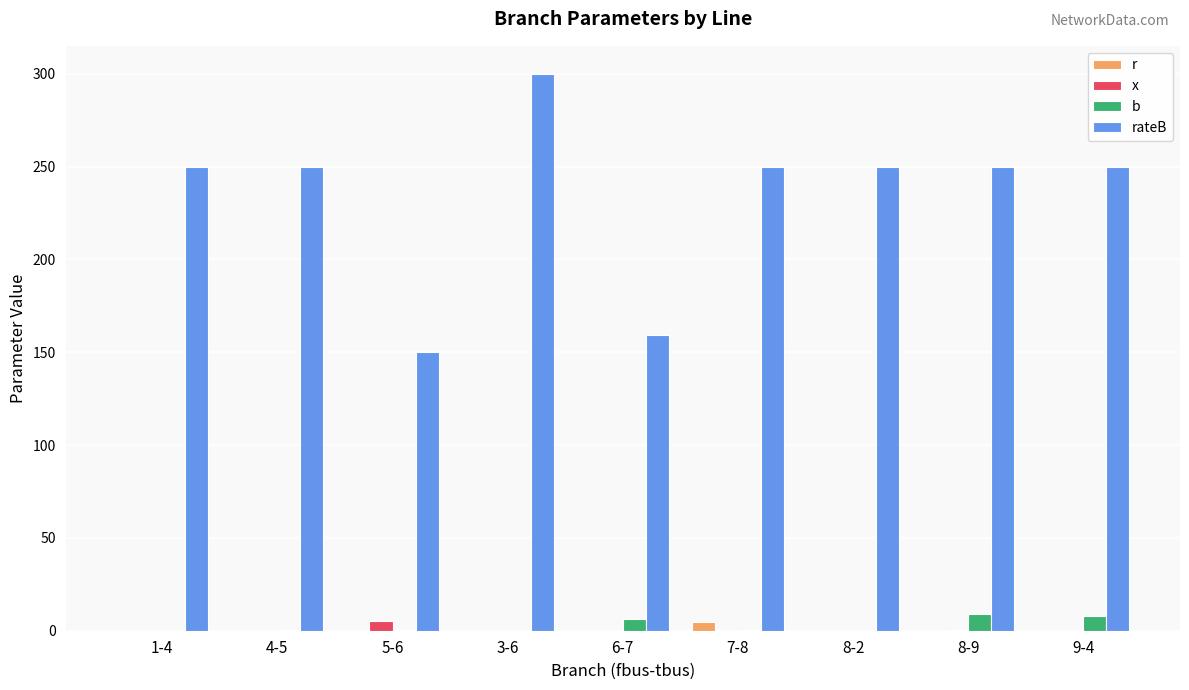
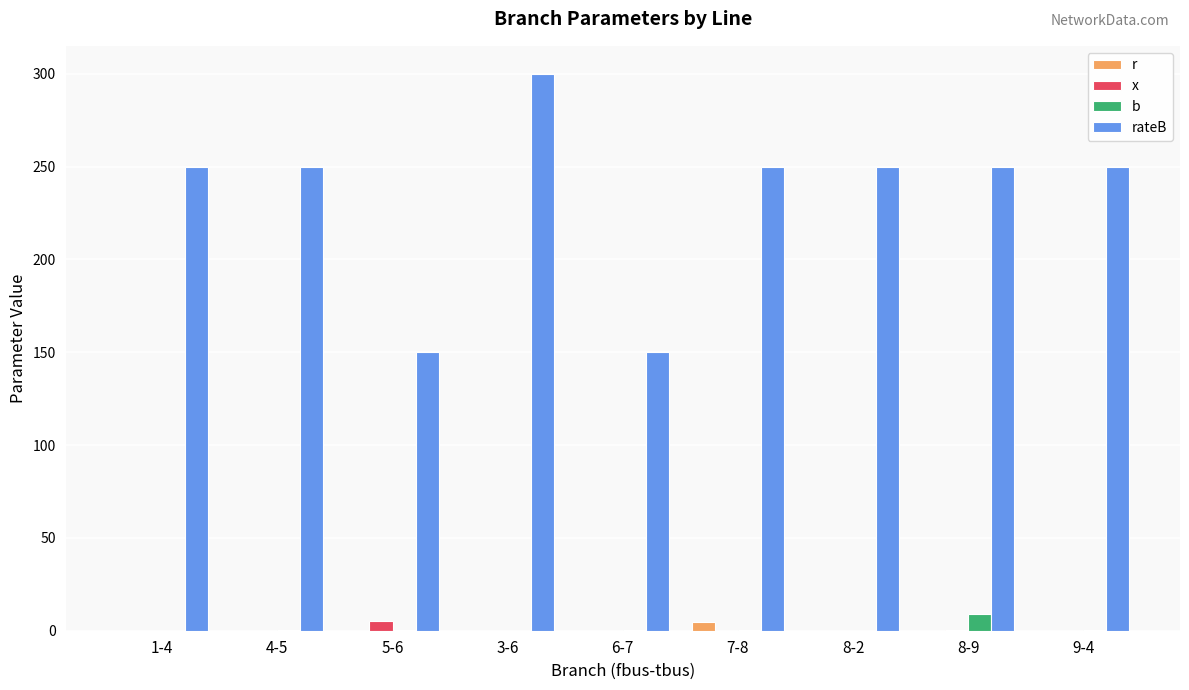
  {
    "r": {
      "1-4": 0,
      "3-6": 0,
      "7-8": 5,
      "8-2": 0
    },
    "x": {
      "5-6": 5
    },
    "b": {
      "1-4": 0,
      "3-6": 0,
-     "6-7": 6,
+     "6-7": 0,
      "8-2": 0,
      "8-9": 9,
-     "9-4": 8
+     "9-4": 0
    },
    "rateB": {
      "1-4": 250,
      "4-5": 250,
      "5-6": 150,
      "3-6": 300,
-     "6-7": 159,
+     "6-7": 150,
      "7-8": 250,
      "8-2": 250,
      "8-9": 250,
      "9-4": 250
    }
  }
